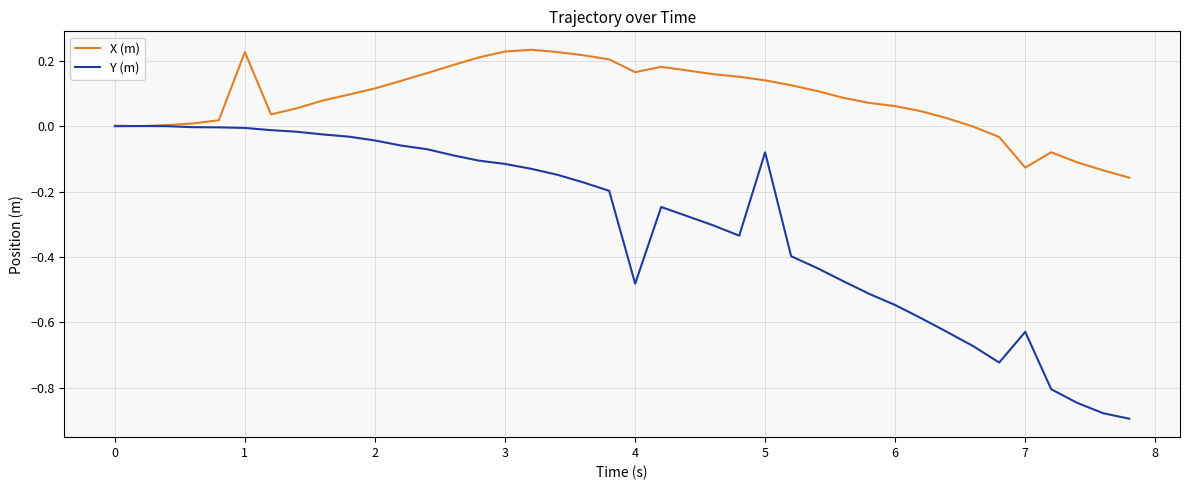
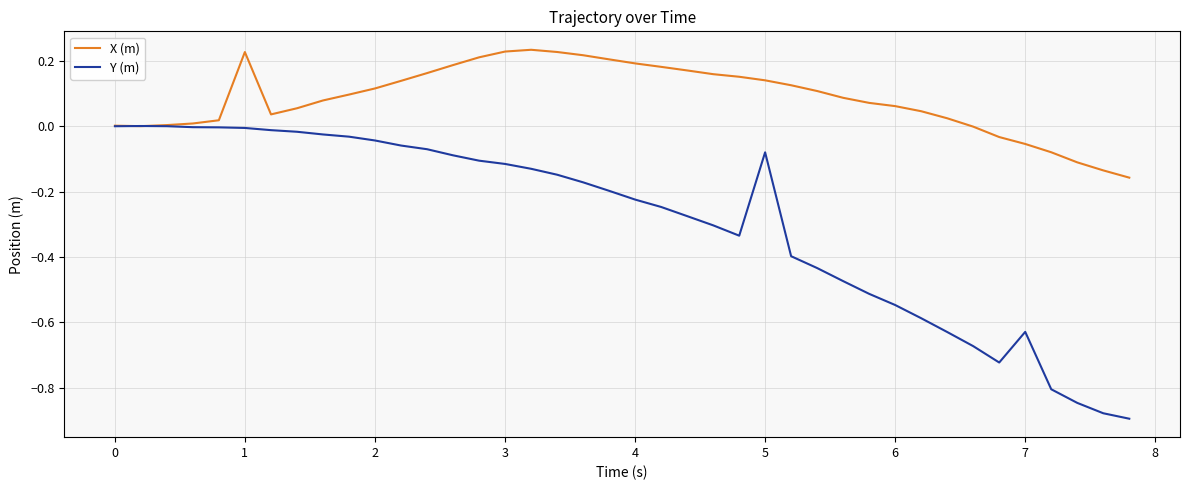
  {
    "X (m)": {
      "1": 0.23,
      "2": 0.12,
      "3": 0.23,
-     "4": 0.17,
+     "4": 0.19,
      "5": 0.14,
      "6": 0.06,
-     "7": -0.13
+     "7": -0.05
    },
    "Y (m)": {
      "1": -0.01,
      "2": -0.04,
      "3": -0.12,
-     "4": -0.48,
+     "4": -0.22,
      "5": -0.08,
      "6": -0.55,
      "7": -0.63
    }
  }
